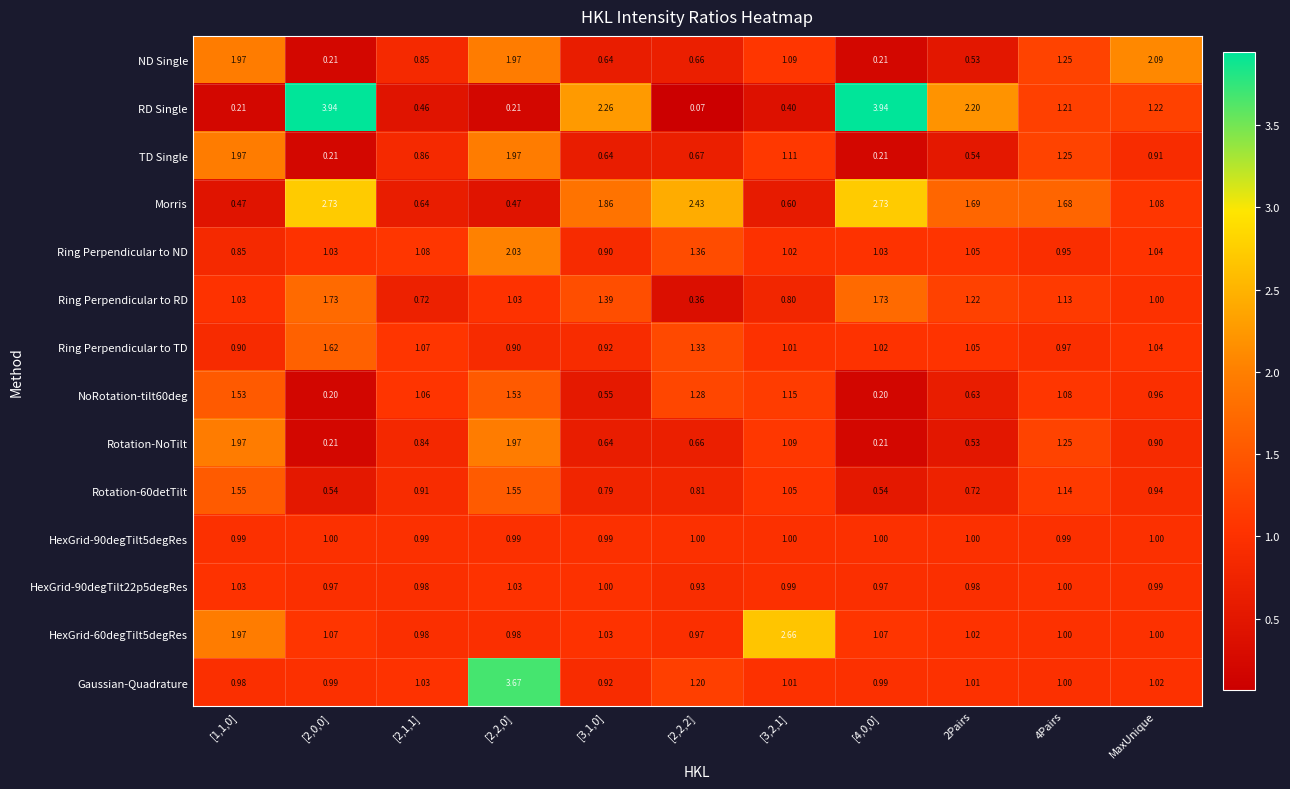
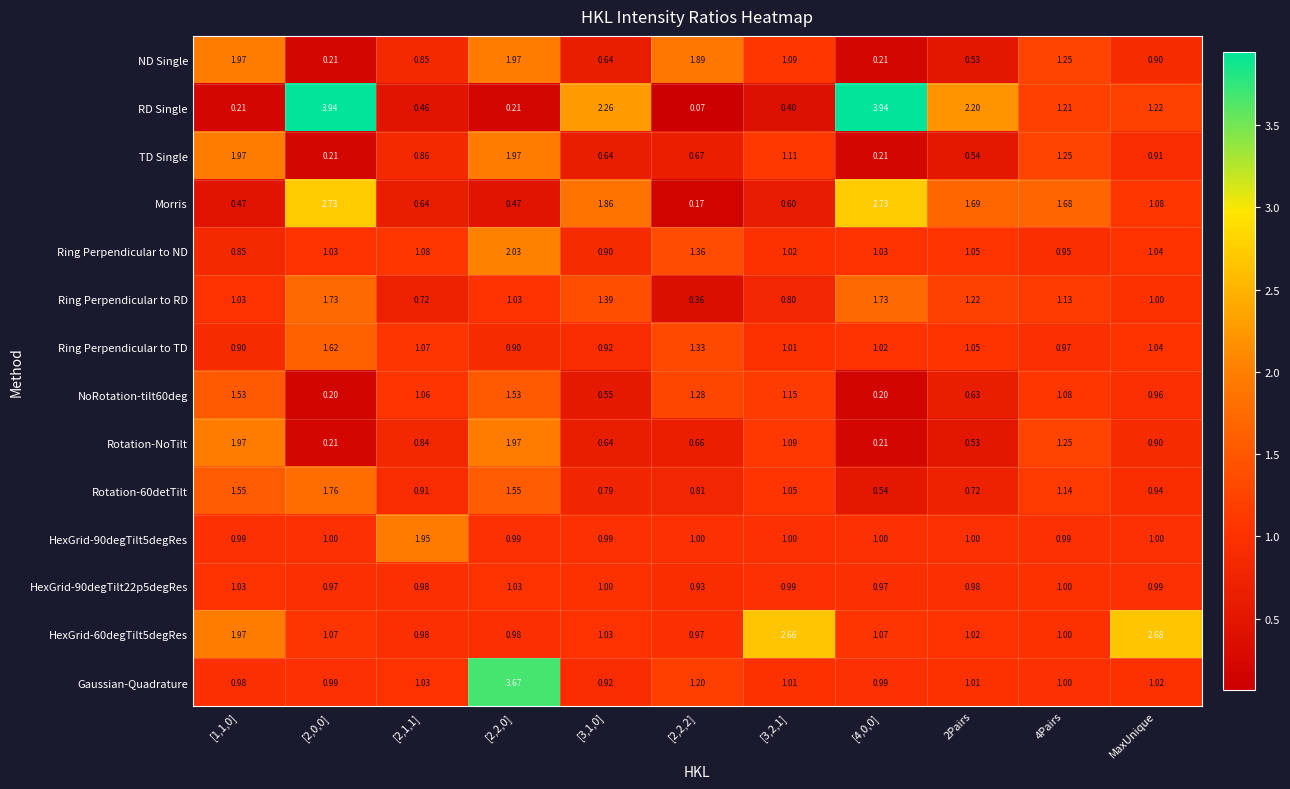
  {
    "ND Single": {
      "[1,1,0]": 1.97,
      "[2,0,0]": 0.21,
      "[2,1,1]": 0.85,
      "[2,2,0]": 1.97,
      "[3,1,0]": 0.64,
-     "[2,2,2]": 0.66,
+     "[2,2,2]": 1.89,
      "[3,2,1]": 1.09,
      "[4,0,0]": 0.21,
      "2Pairs": 0.53,
      "4Pairs": 1.25,
-     "MaxUnique": 2.09
+     "MaxUnique": 0.90
    },
    "RD Single": {
      "[1,1,0]": 0.21,
      "[2,0,0]": 3.94,
      "[2,1,1]": 0.46,
      "[2,2,0]": 0.21,
      "[3,1,0]": 2.26,
      "[2,2,2]": 0.07,
      "[3,2,1]": 0.40,
      "[4,0,0]": 3.94,
      "2Pairs": 2.20,
      "4Pairs": 1.21,
      "MaxUnique": 1.22
    },
    "TD Single": {
      "[1,1,0]": 1.97,
      "[2,0,0]": 0.21,
      "[2,1,1]": 0.86,
      "[2,2,0]": 1.97,
      "[3,1,0]": 0.64,
      "[2,2,2]": 0.67,
      "[3,2,1]": 1.11,
      "[4,0,0]": 0.21,
      "2Pairs": 0.54,
      "4Pairs": 1.25,
      "MaxUnique": 0.91
    },
    "Morris": {
      "[1,1,0]": 0.47,
      "[2,0,0]": 2.73,
      "[2,1,1]": 0.64,
      "[2,2,0]": 0.47,
      "[3,1,0]": 1.86,
-     "[2,2,2]": 2.43,
+     "[2,2,2]": 0.17,
      "[3,2,1]": 0.60,
      "[4,0,0]": 2.73,
      "2Pairs": 1.69,
      "4Pairs": 1.68,
      "MaxUnique": 1.08
    },
    "Ring Perpendicular to ND": {
      "[1,1,0]": 0.85,
      "[2,0,0]": 1.03,
      "[2,1,1]": 1.08,
      "[2,2,0]": 2.03,
      "[3,1,0]": 0.90,
      "[2,2,2]": 1.36,
      "[3,2,1]": 1.02,
      "[4,0,0]": 1.03,
      "2Pairs": 1.05,
      "4Pairs": 0.95,
      "MaxUnique": 1.04
    },
    "Ring Perpendicular to RD": {
      "[1,1,0]": 1.03,
      "[2,0,0]": 1.73,
      "[2,1,1]": 0.72,
      "[2,2,0]": 1.03,
      "[3,1,0]": 1.39,
      "[2,2,2]": 0.36,
      "[3,2,1]": 0.80,
      "[4,0,0]": 1.73,
      "2Pairs": 1.22,
      "4Pairs": 1.13,
      "MaxUnique": 1.00
    },
    "Ring Perpendicular to TD": {
      "[1,1,0]": 0.90,
      "[2,0,0]": 1.62,
      "[2,1,1]": 1.07,
      "[2,2,0]": 0.90,
      "[3,1,0]": 0.92,
      "[2,2,2]": 1.33,
      "[3,2,1]": 1.01,
      "[4,0,0]": 1.02,
      "2Pairs": 1.05,
      "4Pairs": 0.97,
      "MaxUnique": 1.04
    },
    "NoRotation-tilt60deg": {
      "[1,1,0]": 1.53,
      "[2,0,0]": 0.20,
      "[2,1,1]": 1.06,
      "[2,2,0]": 1.53,
      "[3,1,0]": 0.55,
      "[2,2,2]": 1.28,
      "[3,2,1]": 1.15,
      "[4,0,0]": 0.20,
      "2Pairs": 0.63,
      "4Pairs": 1.08,
      "MaxUnique": 0.96
    },
    "Rotation-NoTilt": {
      "[1,1,0]": 1.97,
      "[2,0,0]": 0.21,
      "[2,1,1]": 0.84,
      "[2,2,0]": 1.97,
      "[3,1,0]": 0.64,
      "[2,2,2]": 0.66,
      "[3,2,1]": 1.09,
      "[4,0,0]": 0.21,
      "2Pairs": 0.53,
      "4Pairs": 1.25,
      "MaxUnique": 0.90
    },
    "Rotation-60detTilt": {
      "[1,1,0]": 1.55,
-     "[2,0,0]": 0.54,
+     "[2,0,0]": 1.76,
      "[2,1,1]": 0.91,
      "[2,2,0]": 1.55,
      "[3,1,0]": 0.79,
      "[2,2,2]": 0.81,
      "[3,2,1]": 1.05,
      "[4,0,0]": 0.54,
      "2Pairs": 0.72,
      "4Pairs": 1.14,
      "MaxUnique": 0.94
    },
    "HexGrid-90degTilt5degRes": {
      "[1,1,0]": 0.99,
      "[2,0,0]": 1.00,
-     "[2,1,1]": 0.99,
+     "[2,1,1]": 1.95,
      "[2,2,0]": 0.99,
      "[3,1,0]": 0.99,
      "[2,2,2]": 1.00,
      "[3,2,1]": 1.00,
      "[4,0,0]": 1.00,
      "2Pairs": 1.00,
      "4Pairs": 0.99,
      "MaxUnique": 1.00
    },
    "HexGrid-90degTilt22p5degRes": {
      "[1,1,0]": 1.03,
      "[2,0,0]": 0.97,
      "[2,1,1]": 0.98,
      "[2,2,0]": 1.03,
      "[3,1,0]": 1.00,
      "[2,2,2]": 0.93,
      "[3,2,1]": 0.99,
      "[4,0,0]": 0.97,
      "2Pairs": 0.98,
      "4Pairs": 1.00,
      "MaxUnique": 0.99
    },
    "HexGrid-60degTilt5degRes": {
      "[1,1,0]": 1.97,
      "[2,0,0]": 1.07,
      "[2,1,1]": 0.98,
      "[2,2,0]": 0.98,
      "[3,1,0]": 1.03,
      "[2,2,2]": 0.97,
      "[3,2,1]": 2.66,
      "[4,0,0]": 1.07,
      "2Pairs": 1.02,
      "4Pairs": 1.00,
-     "MaxUnique": 1.00
+     "MaxUnique": 2.68
    },
    "Gaussian-Quadrature": {
      "[1,1,0]": 0.98,
      "[2,0,0]": 0.99,
      "[2,1,1]": 1.03,
      "[2,2,0]": 3.67,
      "[3,1,0]": 0.92,
      "[2,2,2]": 1.20,
      "[3,2,1]": 1.01,
      "[4,0,0]": 0.99,
      "2Pairs": 1.01,
      "4Pairs": 1.00,
      "MaxUnique": 1.02
    }
  }
